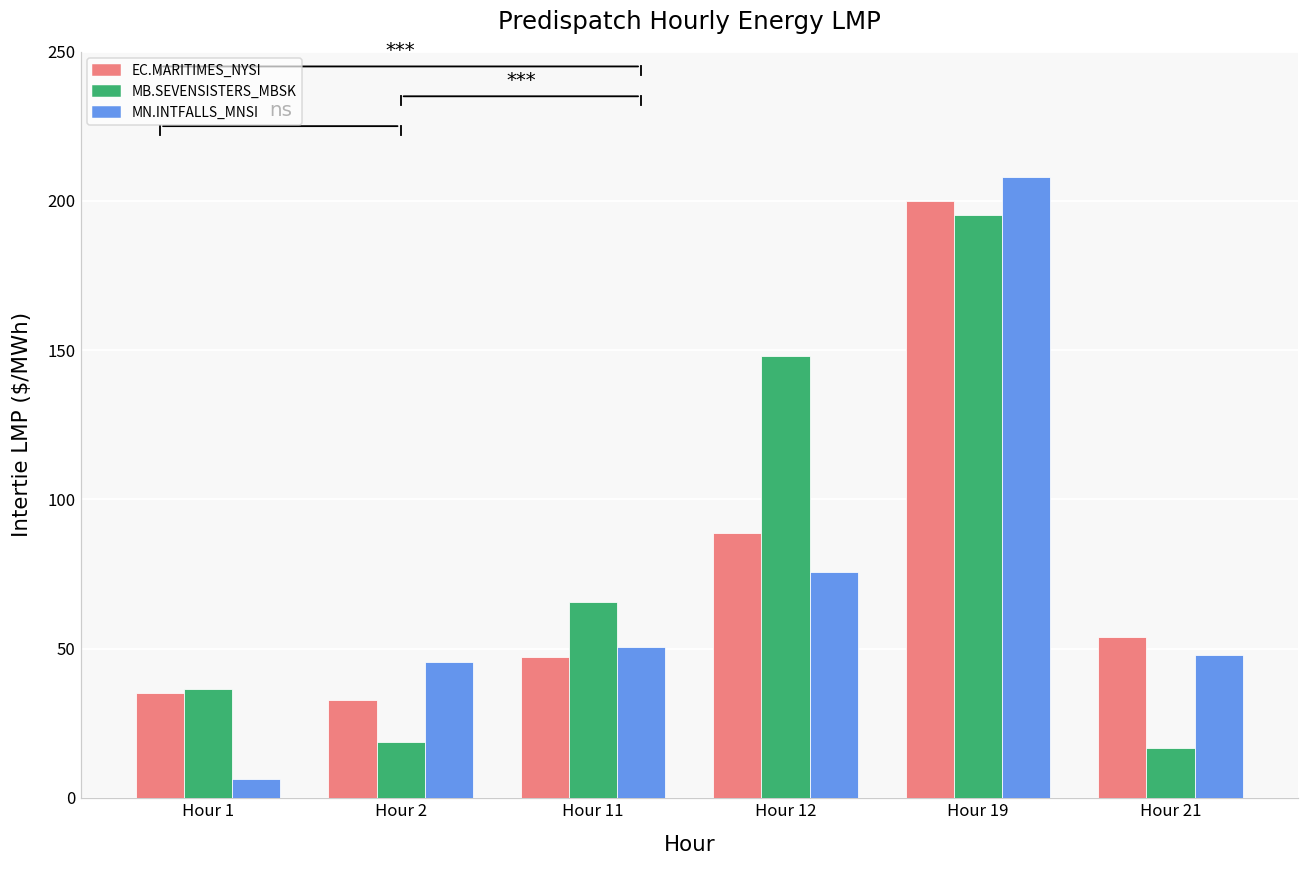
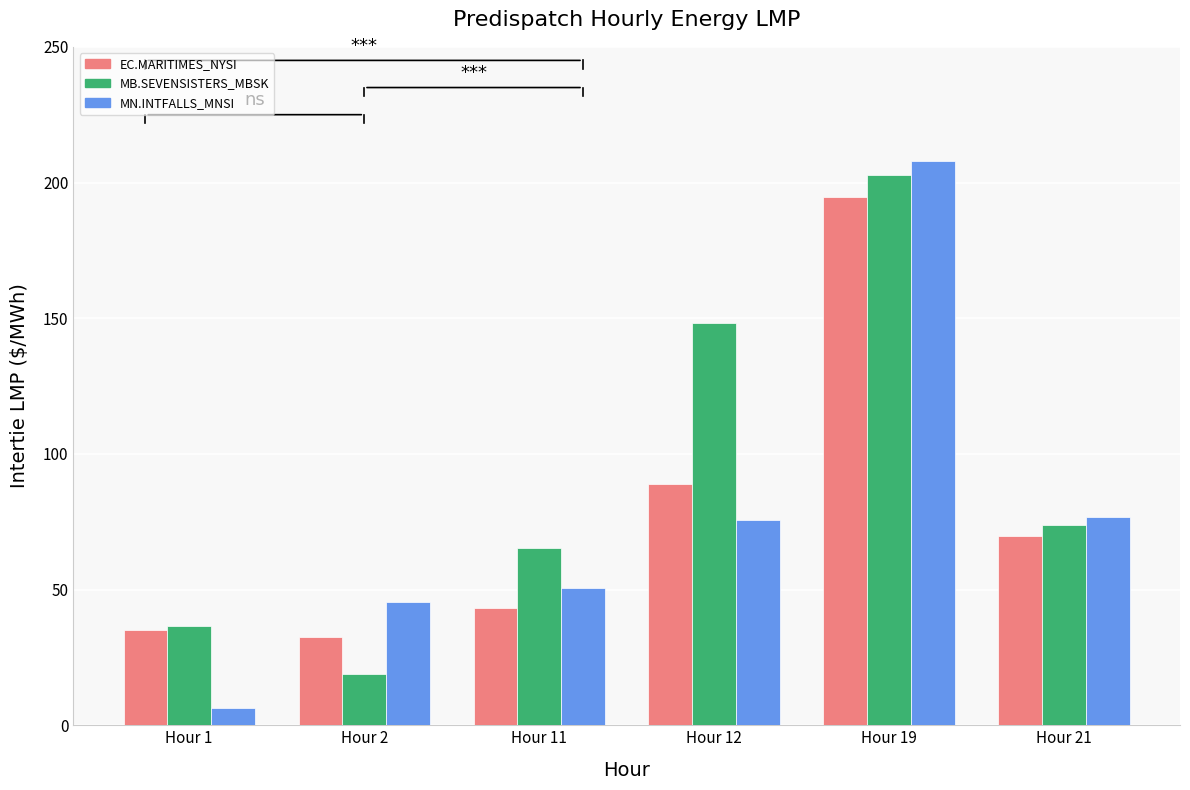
  {
    "EC.MARITIMES_NYSI": {
      "Hour 1": 35,
      "Hour 2": 33,
-     "Hour 11": 47,
+     "Hour 11": 43,
      "Hour 12": 89,
-     "Hour 19": 200,
-     "Hour 21": 54
+     "Hour 19": 195,
+     "Hour 21": 70
    },
    "MB.SEVENSISTERS_MBSK": {
      "Hour 1": 36,
      "Hour 2": 19,
      "Hour 11": 65,
      "Hour 12": 148,
-     "Hour 19": 195,
-     "Hour 21": 17
+     "Hour 19": 203,
+     "Hour 21": 74
    },
    "MN.INTFALLS_MNSI": {
      "Hour 1": 6,
      "Hour 2": 46,
      "Hour 11": 51,
      "Hour 12": 76,
      "Hour 19": 208,
-     "Hour 21": 48
+     "Hour 21": 77
    }
  }
